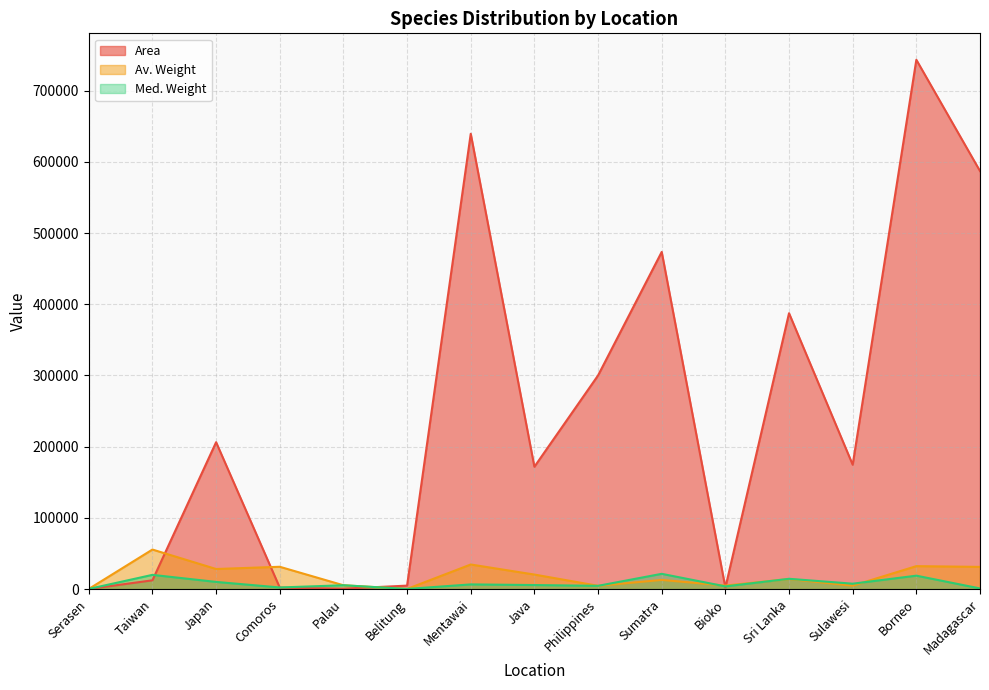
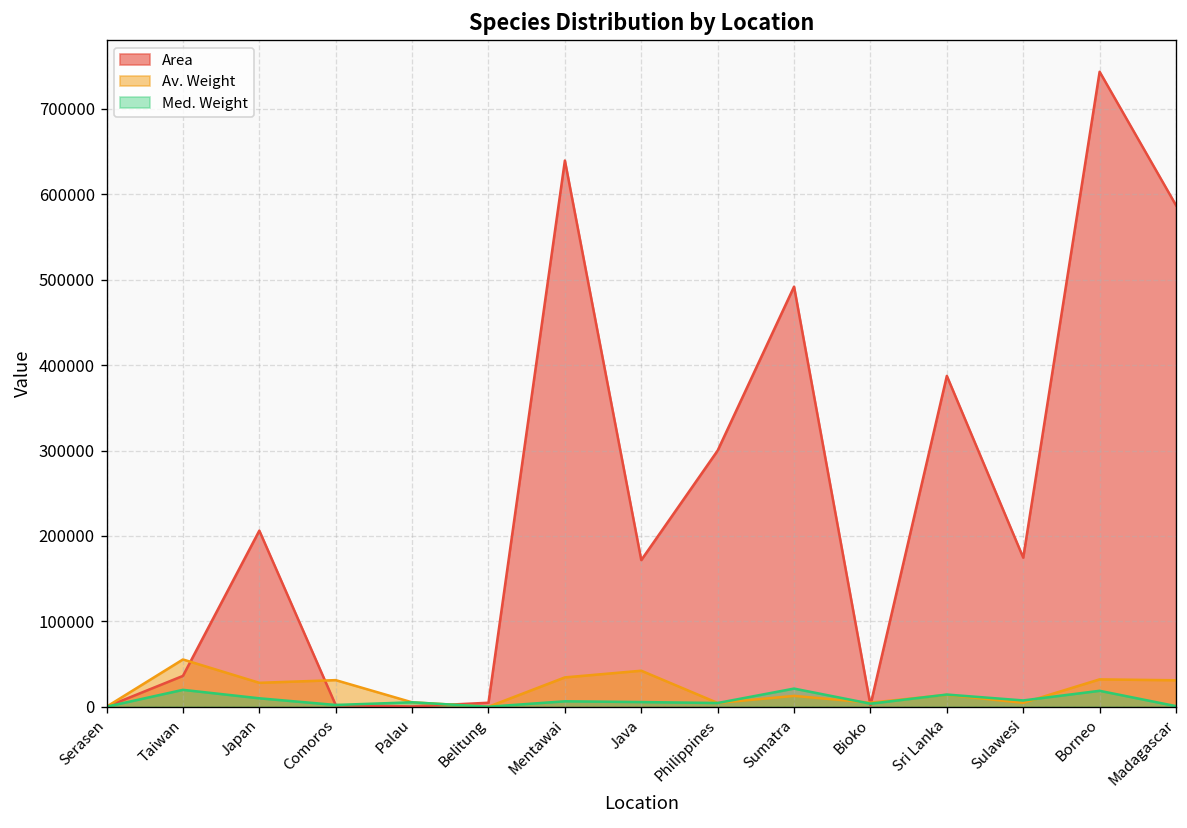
  {
    "Area": {
-     "Taiwan": 10000,
+     "Taiwan": 40000,
      "Japan": 210000,
      "Palau": 0,
      "Belitung": 0,
      "Mentawai": 640000,
      "Java": 170000,
      "Philippines": 300000,
-     "Sumatra": 470000,
+     "Sumatra": 490000,
      "Sri Lanka": 390000,
      "Sulawesi": 170000,
      "Borneo": 740000,
      "Madagascar": 590000
    },
    "Av. Weight": {
      "Taiwan": 60000,
      "Japan": 30000,
      "Comoros": 30000,
      "Mentawai": 30000,
-     "Java": 20000,
+     "Java": 40000,
      "Sumatra": 10000,
      "Borneo": 30000,
      "Madagascar": 30000
    },
    "Med. Weight": {
      "Taiwan": 20000,
      "Japan": 10000,
      "Mentawai": 10000,
      "Java": 10000,
      "Sumatra": 20000,
      "Borneo": 20000,
      "Madagascar": 0
    }
  }
